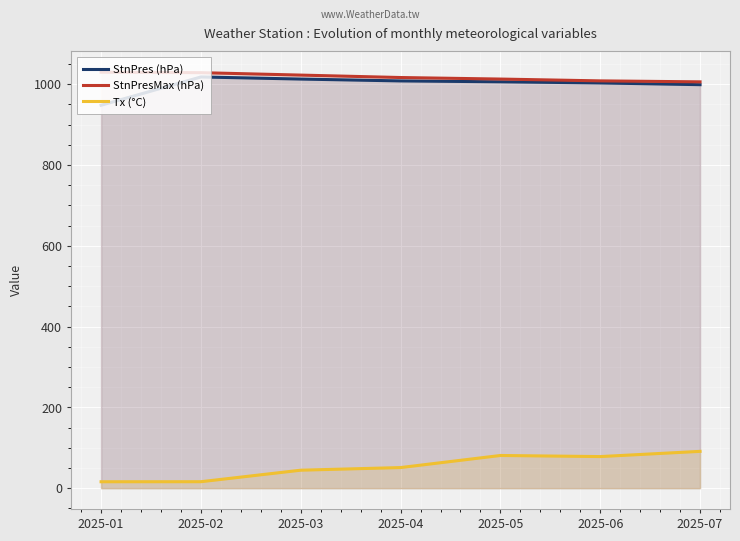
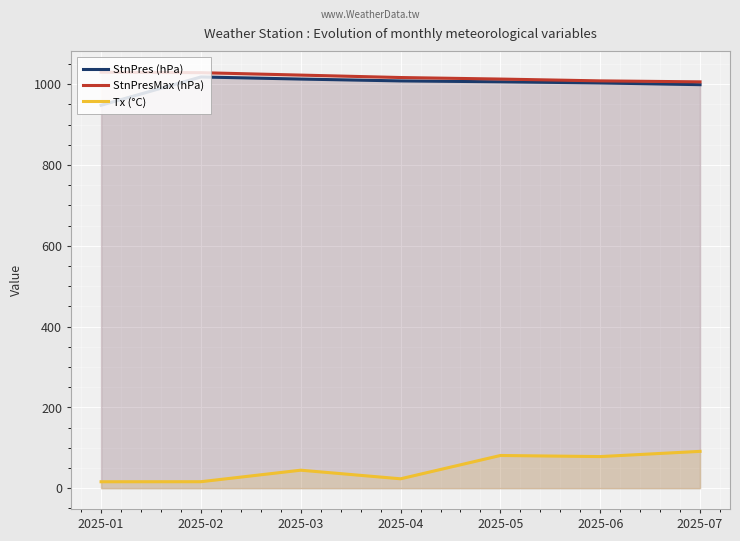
  {
    "StnPres (hPa)": {
      "2025-03": 1010,
      "2025-04": 1010,
      "2025-05": 1010,
      "2025-07": 1000
    },
    "StnPresMax (hPa)": {
      "2025-03": 1020,
      "2025-04": 1020,
      "2025-05": 1010,
      "2025-07": 1010
    },
    "Tx (°C)": {
      "2025-01": 20,
      "2025-02": 20,
      "2025-03": 40,
-     "2025-04": 50,
+     "2025-04": 20,
      "2025-05": 80,
      "2025-06": 80,
      "2025-07": 90
    }
  }
